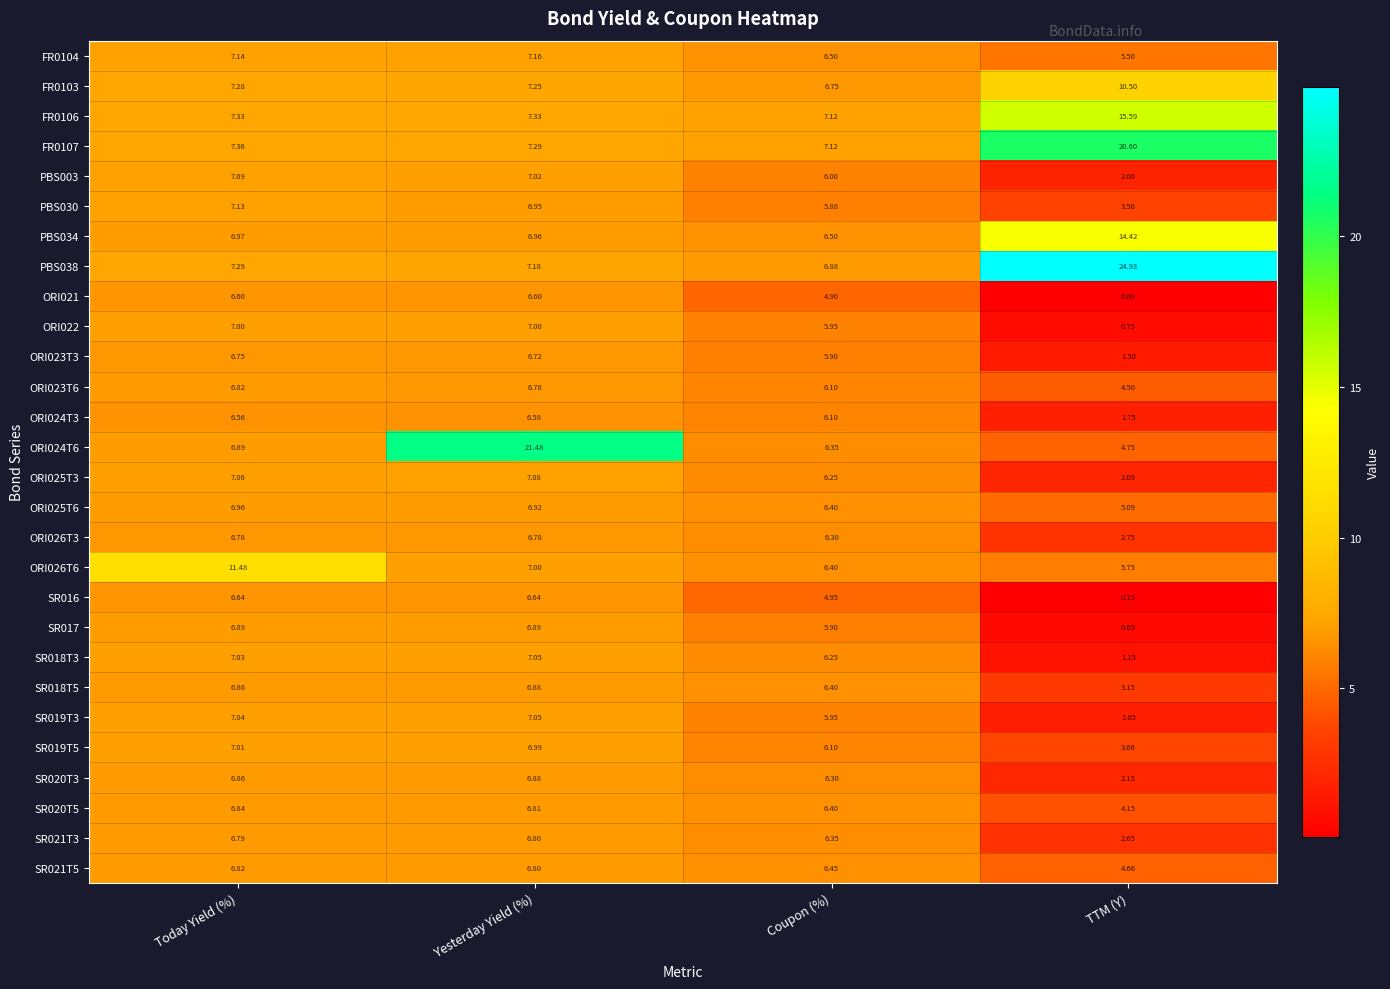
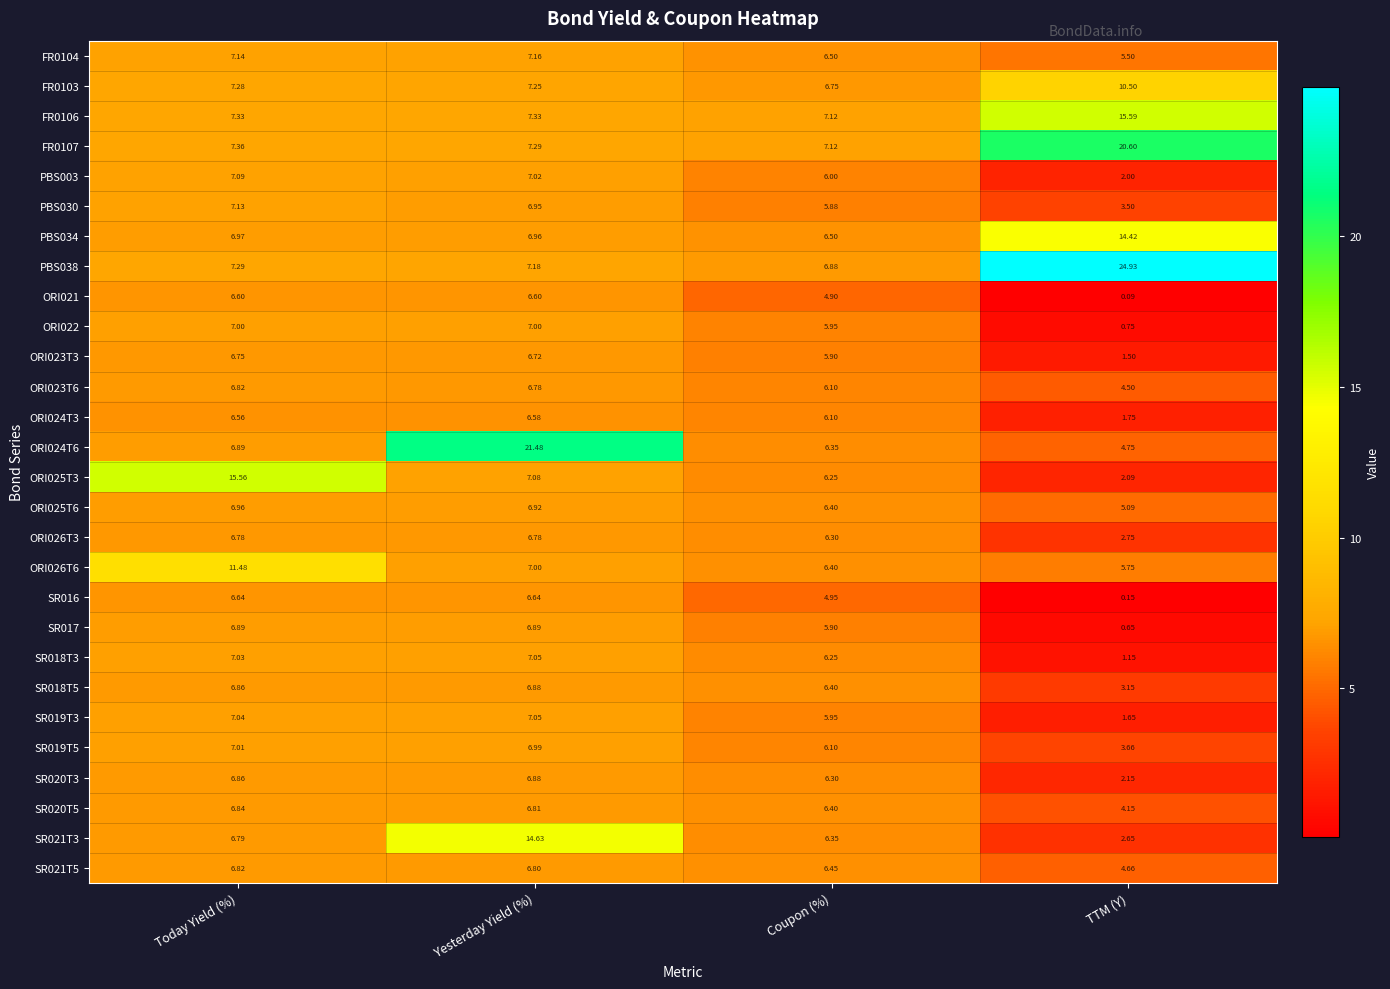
  {
    "FR0104": {
      "Today Yield (%)": 7.14,
      "Yesterday Yield (%)": 7.16,
      "Coupon (%)": 6.50,
      "TTM (Y)": 5.50
    },
    "FR0103": {
      "Today Yield (%)": 7.28,
      "Yesterday Yield (%)": 7.25,
      "Coupon (%)": 6.75,
      "TTM (Y)": 10.50
    },
    "FR0106": {
      "Today Yield (%)": 7.33,
      "Yesterday Yield (%)": 7.33,
      "Coupon (%)": 7.12,
      "TTM (Y)": 15.59
    },
    "FR0107": {
      "Today Yield (%)": 7.36,
      "Yesterday Yield (%)": 7.29,
      "Coupon (%)": 7.12,
      "TTM (Y)": 20.60
    },
    "PBS003": {
      "Today Yield (%)": 7.09,
      "Yesterday Yield (%)": 7.02,
      "Coupon (%)": 6.00,
      "TTM (Y)": 2.00
    },
    "PBS030": {
      "Today Yield (%)": 7.13,
      "Yesterday Yield (%)": 6.95,
      "Coupon (%)": 5.88,
      "TTM (Y)": 3.50
    },
    "PBS034": {
      "Today Yield (%)": 6.97,
      "Yesterday Yield (%)": 6.96,
      "Coupon (%)": 6.50,
      "TTM (Y)": 14.42
    },
    "PBS038": {
      "Today Yield (%)": 7.29,
      "Yesterday Yield (%)": 7.18,
      "Coupon (%)": 6.88,
      "TTM (Y)": 24.93
    },
    "ORI021": {
      "Today Yield (%)": 6.60,
      "Yesterday Yield (%)": 6.60,
      "Coupon (%)": 4.90,
      "TTM (Y)": 0.09
    },
    "ORI022": {
      "Today Yield (%)": 7.00,
      "Yesterday Yield (%)": 7.00,
      "Coupon (%)": 5.95,
      "TTM (Y)": 0.75
    },
    "ORI023T3": {
      "Today Yield (%)": 6.75,
      "Yesterday Yield (%)": 6.72,
      "Coupon (%)": 5.90,
      "TTM (Y)": 1.50
    },
    "ORI023T6": {
      "Today Yield (%)": 6.82,
      "Yesterday Yield (%)": 6.78,
      "Coupon (%)": 6.10,
      "TTM (Y)": 4.50
    },
    "ORI024T3": {
      "Today Yield (%)": 6.56,
      "Yesterday Yield (%)": 6.58,
      "Coupon (%)": 6.10,
      "TTM (Y)": 1.75
    },
    "ORI024T6": {
      "Today Yield (%)": 6.89,
      "Yesterday Yield (%)": 21.48,
      "Coupon (%)": 6.35,
      "TTM (Y)": 4.75
    },
    "ORI025T3": {
-     "Today Yield (%)": 7.06,
+     "Today Yield (%)": 15.56,
      "Yesterday Yield (%)": 7.08,
      "Coupon (%)": 6.25,
      "TTM (Y)": 2.09
    },
    "ORI025T6": {
      "Today Yield (%)": 6.96,
      "Yesterday Yield (%)": 6.92,
      "Coupon (%)": 6.40,
      "TTM (Y)": 5.09
    },
    "ORI026T3": {
      "Today Yield (%)": 6.78,
      "Yesterday Yield (%)": 6.78,
      "Coupon (%)": 6.30,
      "TTM (Y)": 2.75
    },
    "ORI026T6": {
      "Today Yield (%)": 11.48,
      "Yesterday Yield (%)": 7.00,
      "Coupon (%)": 6.40,
      "TTM (Y)": 5.75
    },
    "SR016": {
      "Today Yield (%)": 6.64,
      "Yesterday Yield (%)": 6.64,
      "Coupon (%)": 4.95,
      "TTM (Y)": 0.15
    },
    "SR017": {
      "Today Yield (%)": 6.89,
      "Yesterday Yield (%)": 6.89,
      "Coupon (%)": 5.90,
      "TTM (Y)": 0.65
    },
    "SR018T3": {
      "Today Yield (%)": 7.03,
      "Yesterday Yield (%)": 7.05,
      "Coupon (%)": 6.25,
      "TTM (Y)": 1.15
    },
    "SR018T5": {
      "Today Yield (%)": 6.86,
      "Yesterday Yield (%)": 6.88,
      "Coupon (%)": 6.40,
      "TTM (Y)": 3.15
    },
    "SR019T3": {
      "Today Yield (%)": 7.04,
      "Yesterday Yield (%)": 7.05,
      "Coupon (%)": 5.95,
      "TTM (Y)": 1.65
    },
    "SR019T5": {
      "Today Yield (%)": 7.01,
      "Yesterday Yield (%)": 6.99,
      "Coupon (%)": 6.10,
      "TTM (Y)": 3.66
    },
    "SR020T3": {
      "Today Yield (%)": 6.86,
      "Yesterday Yield (%)": 6.88,
      "Coupon (%)": 6.30,
      "TTM (Y)": 2.15
    },
    "SR020T5": {
      "Today Yield (%)": 6.84,
      "Yesterday Yield (%)": 6.81,
      "Coupon (%)": 6.40,
      "TTM (Y)": 4.15
    },
    "SR021T3": {
      "Today Yield (%)": 6.79,
-     "Yesterday Yield (%)": 6.80,
+     "Yesterday Yield (%)": 14.63,
      "Coupon (%)": 6.35,
      "TTM (Y)": 2.65
    },
    "SR021T5": {
      "Today Yield (%)": 6.82,
      "Yesterday Yield (%)": 6.80,
      "Coupon (%)": 6.45,
      "TTM (Y)": 4.66
    }
  }
